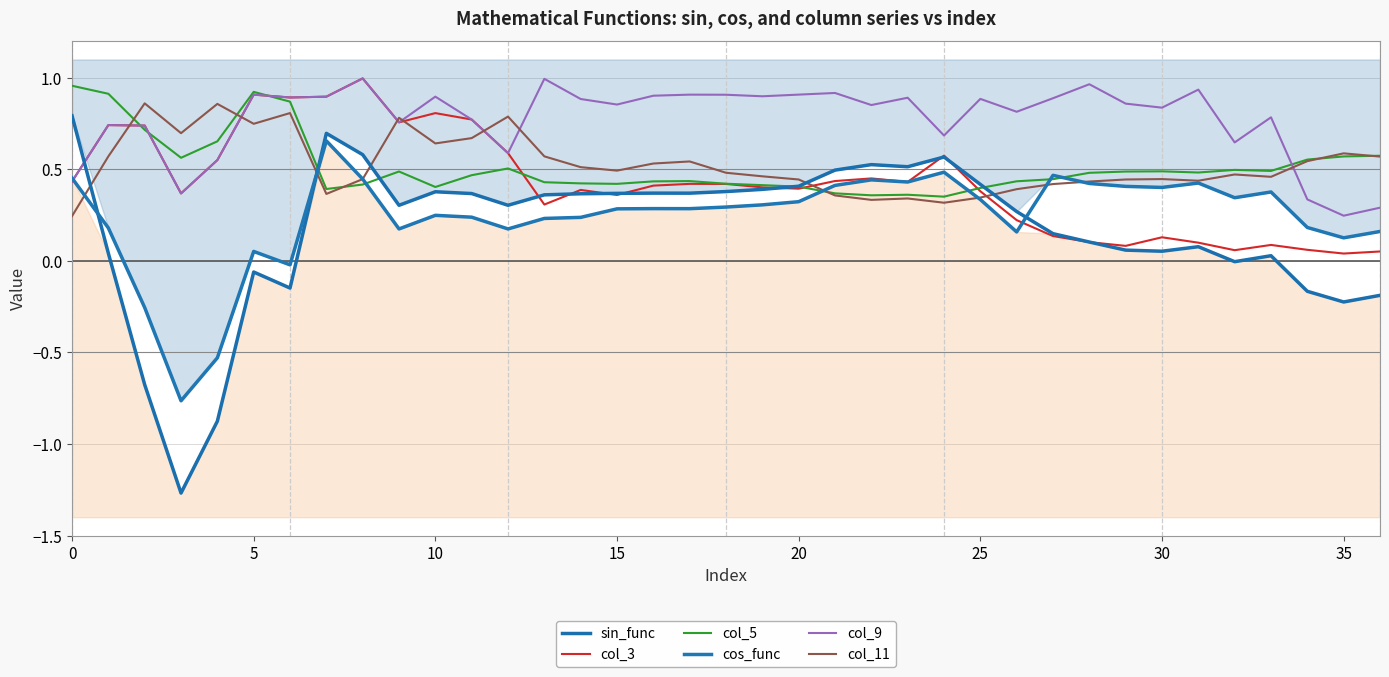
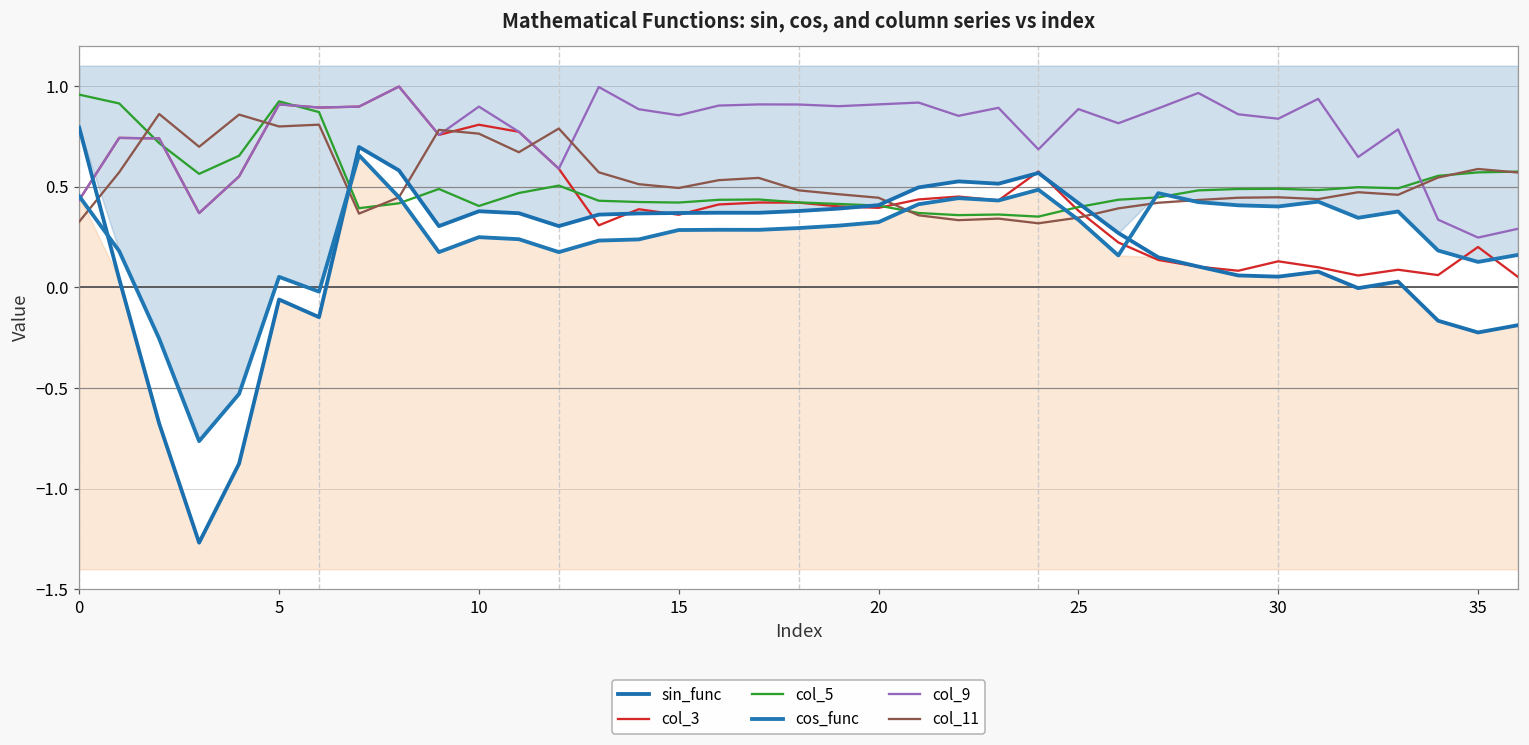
  {
    "col_3": {
      "10": 0.81,
      "25": 0.38,
      "30": 0.13,
-     "35": 0.04
+     "35": 0.20
    },
    "col_5": {
      "0": 0.96,
      "5": 0.92,
      "10": 0.40,
      "15": 0.42,
      "25": 0.40,
      "30": 0.49,
      "35": 0.57
    },
    "col_9": {
      "10": 0.90,
      "15": 0.85,
      "20": 0.91,
      "25": 0.88,
      "30": 0.84,
      "35": 0.25
    },
    "col_11": {
-     "0": 0.24,
-     "5": 0.75,
-     "10": 0.64,
+     "0": 0.33,
+     "5": 0.80,
+     "10": 0.76,
      "15": 0.49,
      "20": 0.44,
      "30": 0.45,
      "35": 0.59
    }
  }
